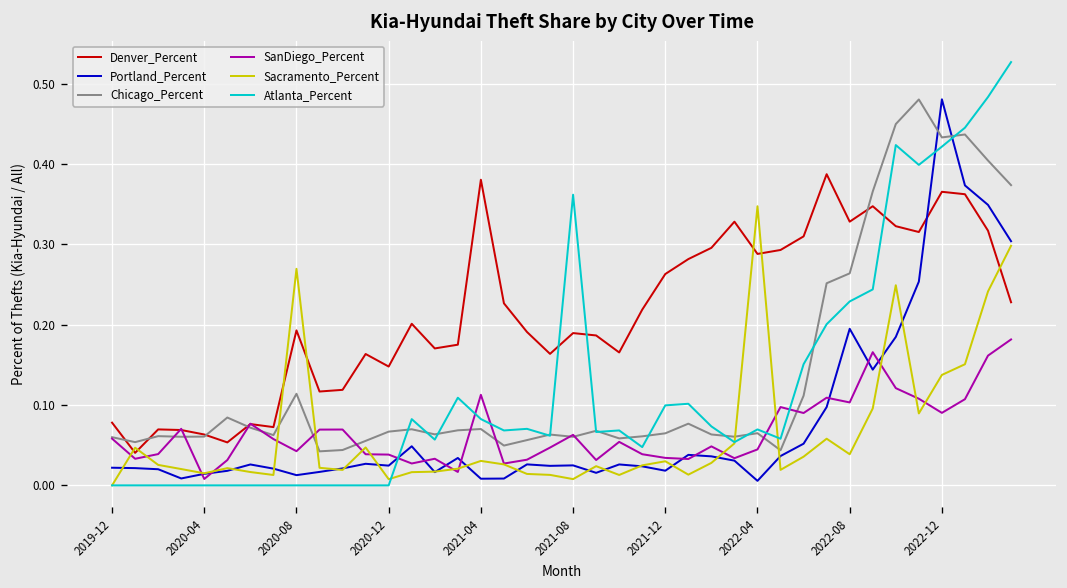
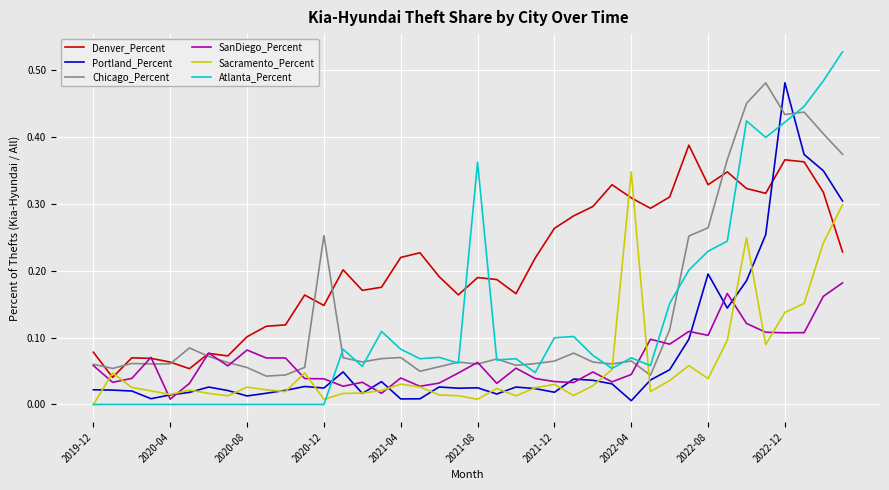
  {
    "Denver_Percent": {
      "2019-12": 0.08,
-     "2020-08": 0.19,
+     "2020-08": 0.10,
      "2020-12": 0.15,
-     "2021-04": 0.38,
+     "2021-04": 0.22,
      "2021-08": 0.19,
      "2021-12": 0.26,
-     "2022-04": 0.29,
+     "2022-04": 0.31,
      "2022-08": 0.33,
      "2022-12": 0.37
    },
    "Portland_Percent": {
      "2019-12": 0.02,
      "2020-08": 0.01,
      "2020-12": 0.02,
      "2021-04": 0.01,
      "2021-08": 0.02,
      "2021-12": 0.02,
      "2022-04": 0.01,
      "2022-08": 0.19,
      "2022-12": 0.48
    },
    "Chicago_Percent": {
-     "2020-08": 0.11,
-     "2020-12": 0.07,
+     "2020-08": 0.06,
+     "2020-12": 0.25,
      "2021-04": 0.07,
      "2021-12": 0.06,
      "2022-04": 0.06,
      "2022-08": 0.26,
      "2022-12": 0.43
    },
    "SanDiego_Percent": {
      "2020-04": 0.01,
-     "2020-08": 0.04,
+     "2020-08": 0.08,
      "2020-12": 0.04,
-     "2021-04": 0.11,
+     "2021-04": 0.04,
      "2021-12": 0.03,
      "2022-04": 0.04,
      "2022-08": 0.10,
-     "2022-12": 0.09
+     "2022-12": 0.11
    },
    "Sacramento_Percent": {
-     "2020-08": 0.27,
+     "2020-08": 0.03,
      "2020-12": 0.01,
      "2021-04": 0.03,
      "2021-08": 0.01,
      "2021-12": 0.03,
      "2022-04": 0.35,
      "2022-08": 0.04,
      "2022-12": 0.14
    },
    "Atlanta_Percent": {
      "2020-04": 0.00,
      "2020-08": 0.00,
      "2020-12": 0.00,
      "2021-04": 0.08,
      "2021-08": 0.36,
      "2021-12": 0.10,
      "2022-04": 0.07,
      "2022-08": 0.23,
      "2022-12": 0.42
    }
  }
